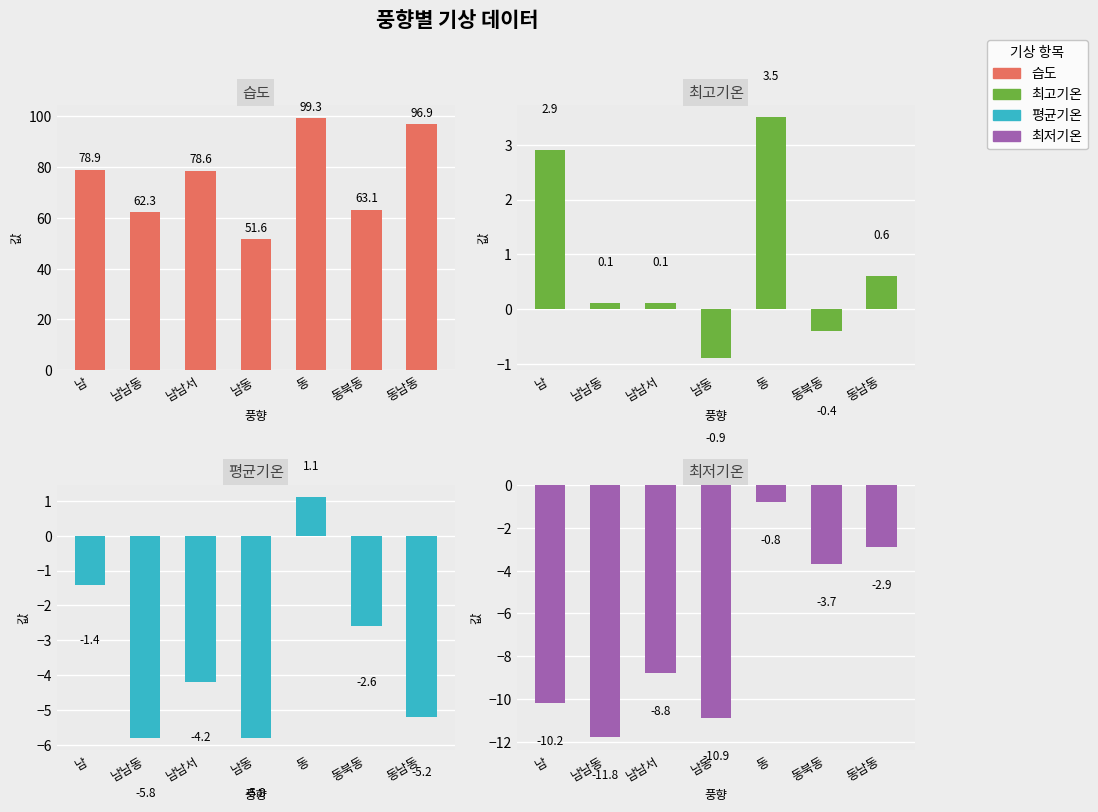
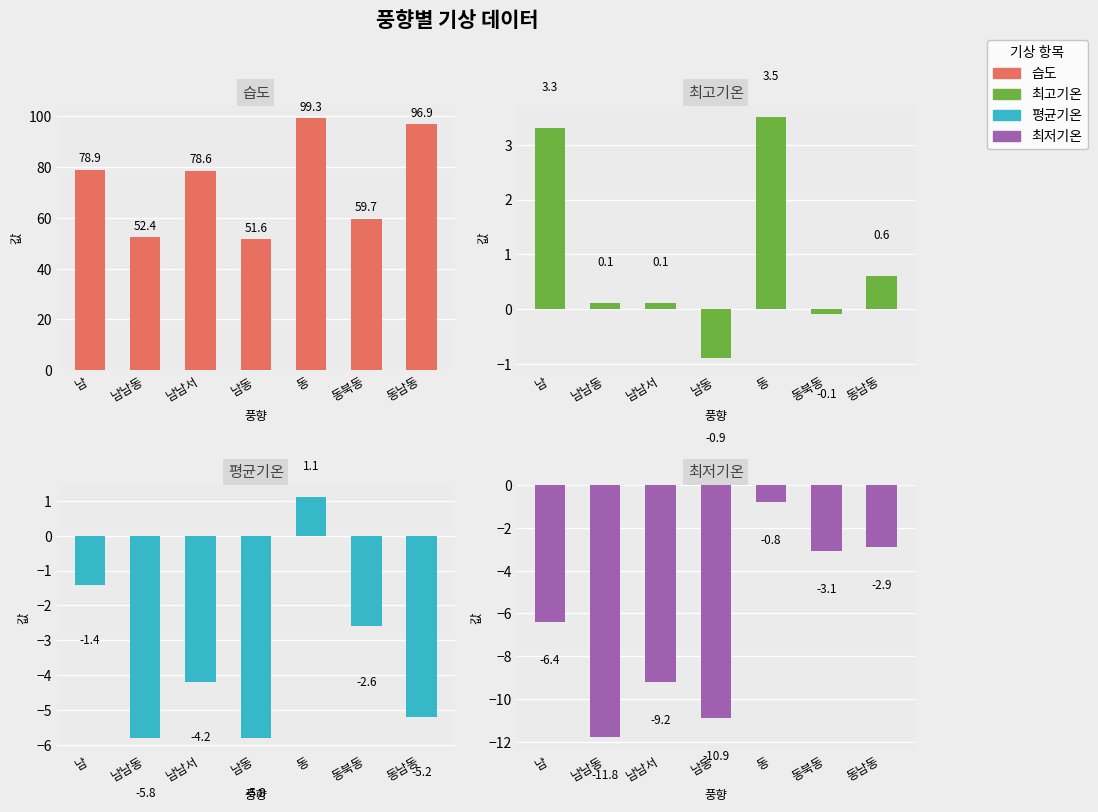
  {
    "습도": {
      "남": 78.9,
-     "남남동": 62.3,
+     "남남동": 52.4,
      "남남서": 78.6,
      "남동": 51.6,
      "동": 99.3,
-     "동북동": 63.1,
+     "동북동": 59.7,
      "동남동": 96.9
    },
    "최고기온": {
-     "남": 2.9,
-     "동북동": -0.4
+     "남": 3.3,
+     "동북동": -0.1
    },
    "평균기온": {
      "동": 1.1
    },
    "최저기온": {
-     "남": -10.2,
-     "남남서": -8.8,
-     "동북동": -3.7
+     "남": -6.4,
+     "남남서": -9.2,
+     "동북동": -3.1
    }
  }
